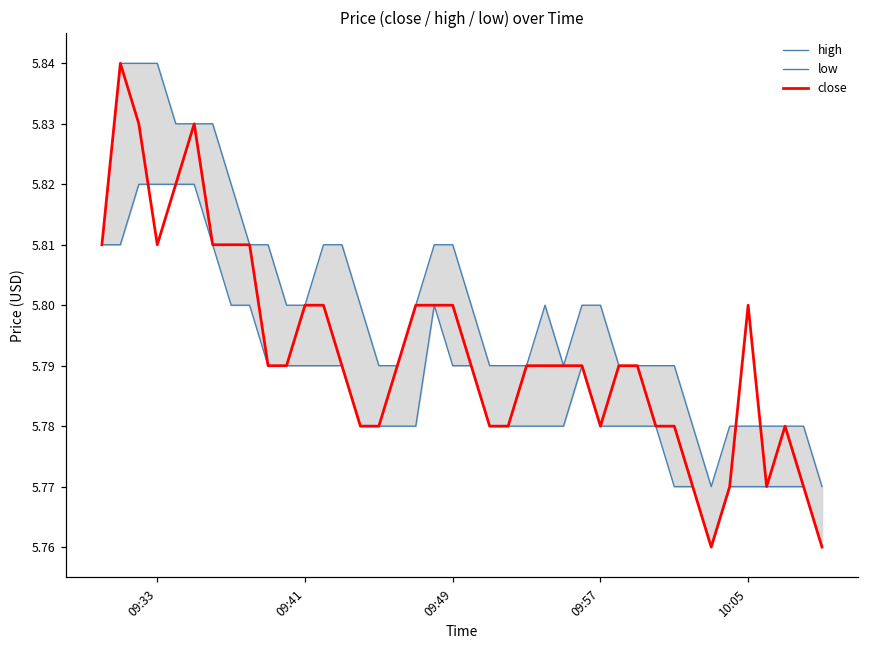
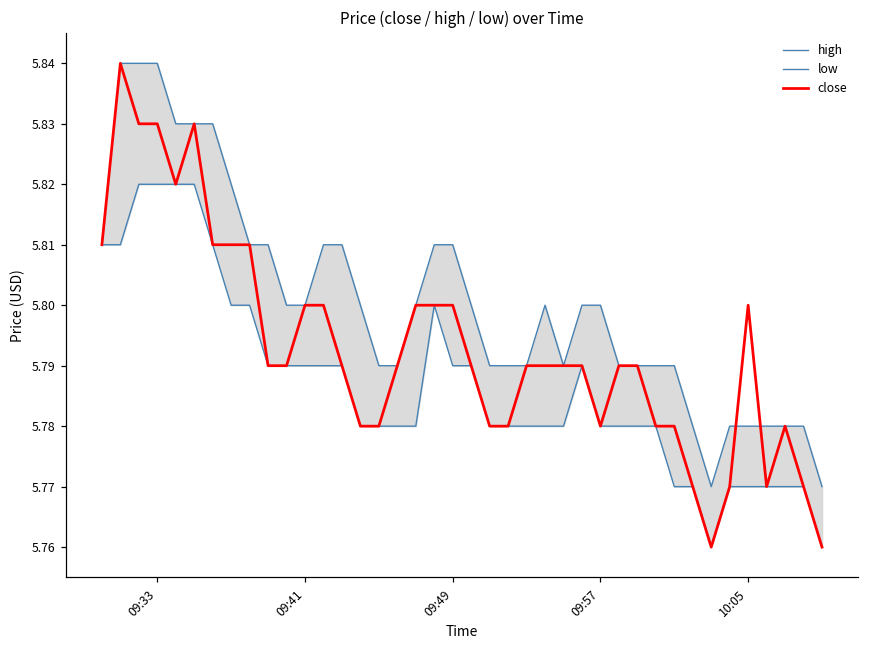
  {
    "close": {
-     "09:33": 5.81,
+     "09:33": 5.83,
      "09:49": 5.80,
      "10:05": 5.80
    }
  }
